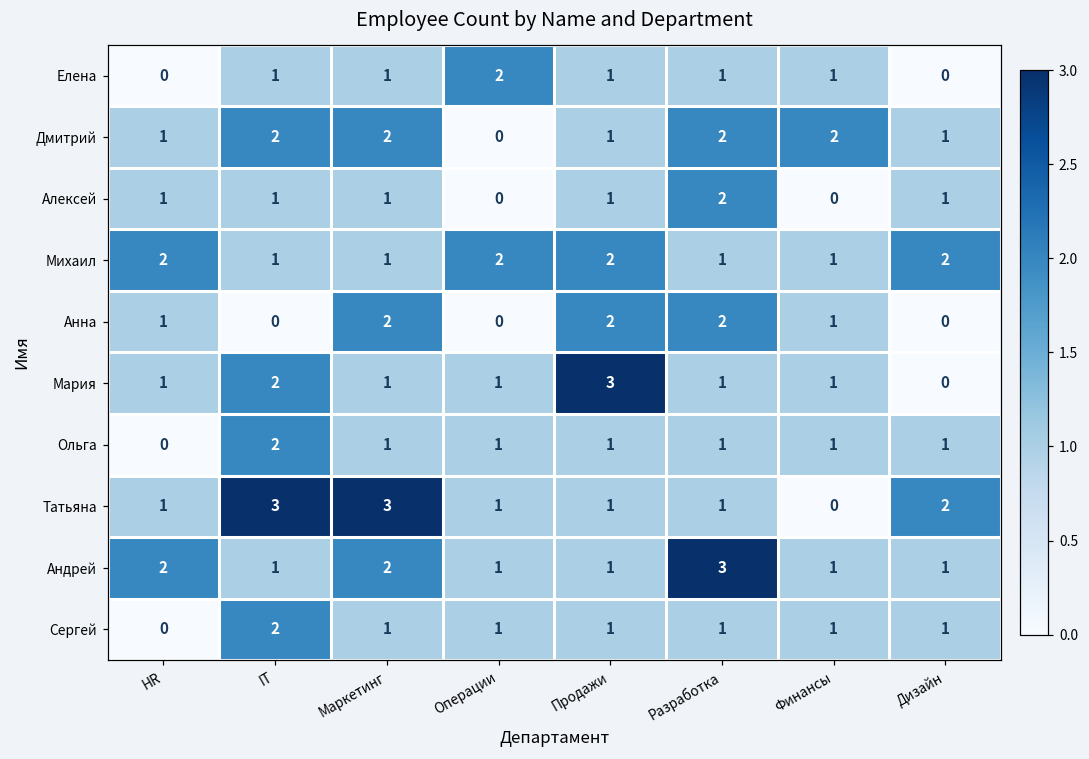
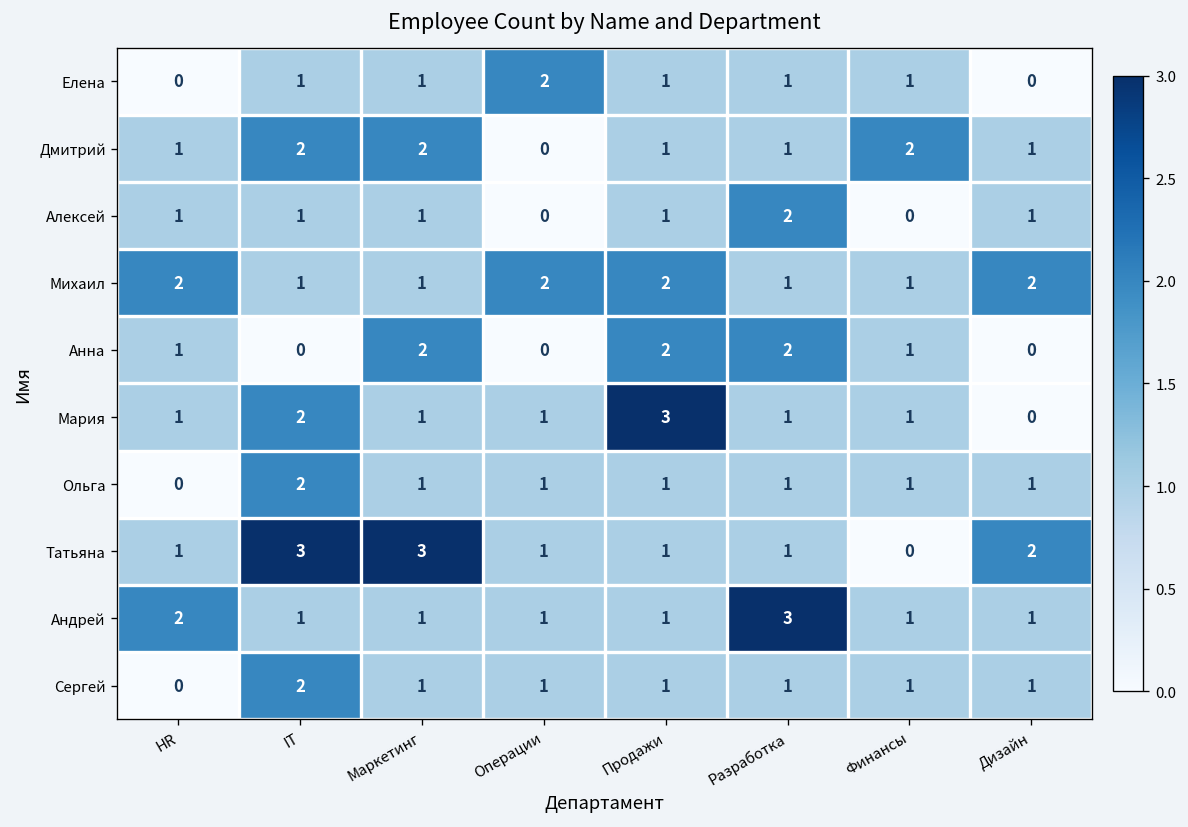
  {
    "Елена": {
      "HR": 0,
      "IT": 1,
      "Маркетинг": 1,
      "Операции": 2,
      "Продажи": 1,
      "Разработка": 1,
      "Финансы": 1,
      "Дизайн": 0
    },
    "Дмитрий": {
      "HR": 1,
      "IT": 2,
      "Маркетинг": 2,
      "Операции": 0,
      "Продажи": 1,
-     "Разработка": 2,
+     "Разработка": 1,
      "Финансы": 2,
      "Дизайн": 1
    },
    "Алексей": {
      "HR": 1,
      "IT": 1,
      "Маркетинг": 1,
      "Операции": 0,
      "Продажи": 1,
      "Разработка": 2,
      "Финансы": 0,
      "Дизайн": 1
    },
    "Михаил": {
      "HR": 2,
      "IT": 1,
      "Маркетинг": 1,
      "Операции": 2,
      "Продажи": 2,
      "Разработка": 1,
      "Финансы": 1,
      "Дизайн": 2
    },
    "Анна": {
      "HR": 1,
      "IT": 0,
      "Маркетинг": 2,
      "Операции": 0,
      "Продажи": 2,
      "Разработка": 2,
      "Финансы": 1,
      "Дизайн": 0
    },
    "Мария": {
      "HR": 1,
      "IT": 2,
      "Маркетинг": 1,
      "Операции": 1,
      "Продажи": 3,
      "Разработка": 1,
      "Финансы": 1,
      "Дизайн": 0
    },
    "Ольга": {
      "HR": 0,
      "IT": 2,
      "Маркетинг": 1,
      "Операции": 1,
      "Продажи": 1,
      "Разработка": 1,
      "Финансы": 1,
      "Дизайн": 1
    },
    "Татьяна": {
      "HR": 1,
      "IT": 3,
      "Маркетинг": 3,
      "Операции": 1,
      "Продажи": 1,
      "Разработка": 1,
      "Финансы": 0,
      "Дизайн": 2
    },
    "Андрей": {
      "HR": 2,
      "IT": 1,
-     "Маркетинг": 2,
+     "Маркетинг": 1,
      "Операции": 1,
      "Продажи": 1,
      "Разработка": 3,
      "Финансы": 1,
      "Дизайн": 1
    },
    "Сергей": {
      "HR": 0,
      "IT": 2,
      "Маркетинг": 1,
      "Операции": 1,
      "Продажи": 1,
      "Разработка": 1,
      "Финансы": 1,
      "Дизайн": 1
    }
  }
